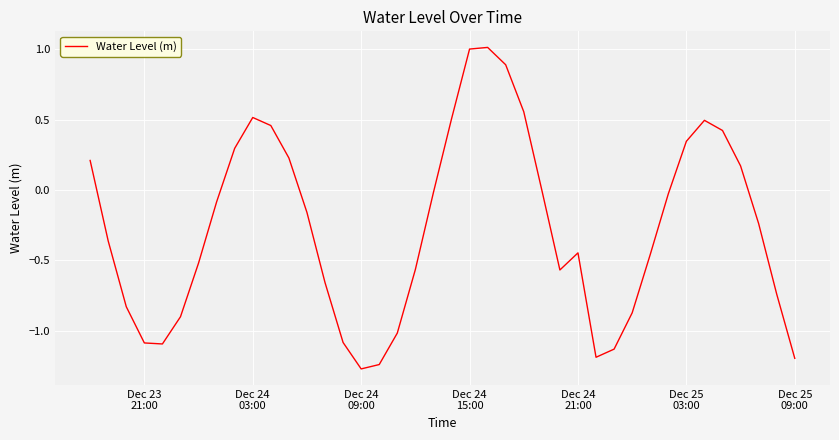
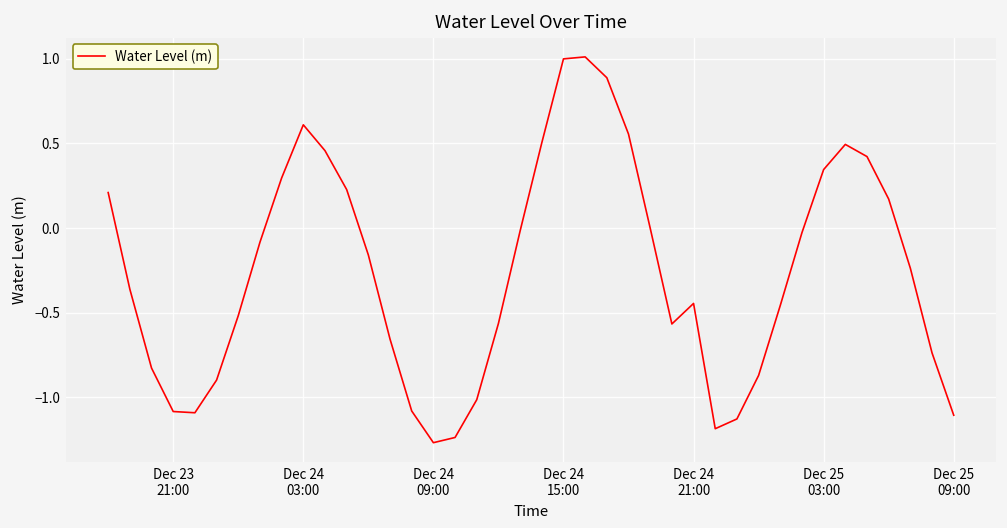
  {
    "Dec 23 21:00": -1.09,
-   "Dec 24 03:00": 0.51,
+   "Dec 24 03:00": 0.61,
    "Dec 24 09:00": -1.27,
    "Dec 24 15:00": 1.00,
    "Dec 24 21:00": -0.45,
    "Dec 25 03:00": 0.35,
-   "Dec 25 09:00": -1.19
+   "Dec 25 09:00": -1.11
  }
